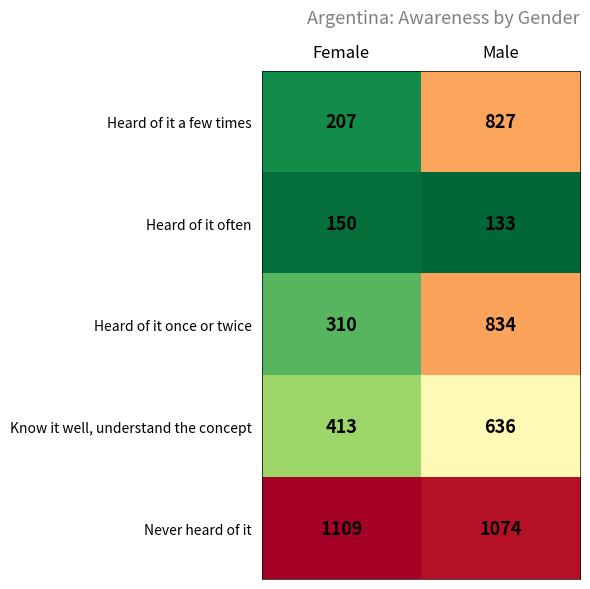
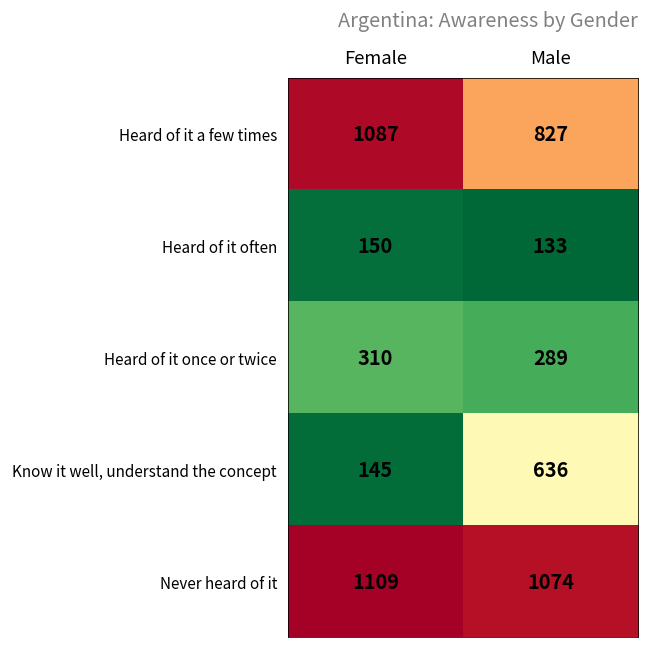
  {
    "Heard of it a few times": {
-     "Female": 207,
+     "Female": 1087,
      "Male": 827
    },
    "Heard of it often": {
      "Female": 150,
      "Male": 133
    },
    "Heard of it once or twice": {
      "Female": 310,
-     "Male": 834
+     "Male": 289
    },
    "Know it well, understand the concept": {
-     "Female": 413,
+     "Female": 145,
      "Male": 636
    },
    "Never heard of it": {
      "Female": 1109,
      "Male": 1074
    }
  }
